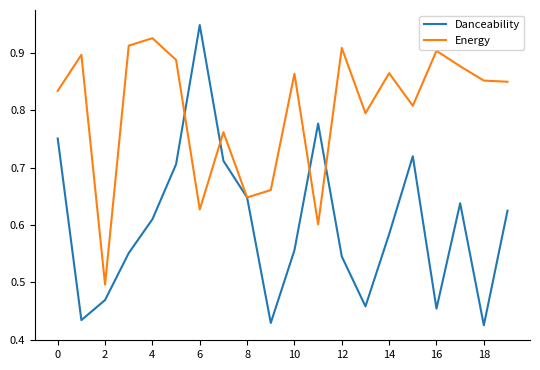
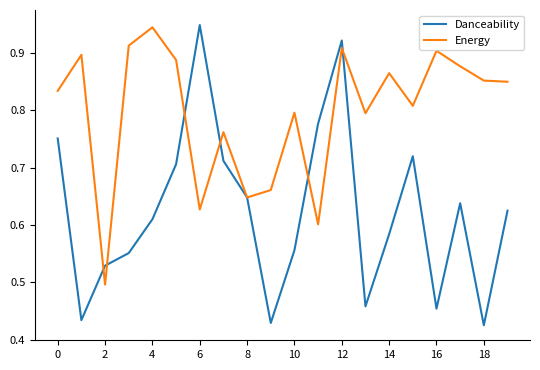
  {
    "Danceability": {
      "0": 0.75,
-     "2": 0.47,
+     "2": 0.53,
      "4": 0.61,
      "6": 0.95,
      "10": 0.56,
-     "12": 0.55,
+     "12": 0.92,
      "14": 0.58,
      "16": 0.45,
      "18": 0.43
    },
    "Energy": {
      "0": 0.83,
      "2": 0.50,
-     "4": 0.93,
+     "4": 0.95,
      "6": 0.63,
-     "10": 0.86,
+     "10": 0.80,
      "12": 0.91,
      "14": 0.87,
      "16": 0.90,
      "18": 0.85
    }
  }
